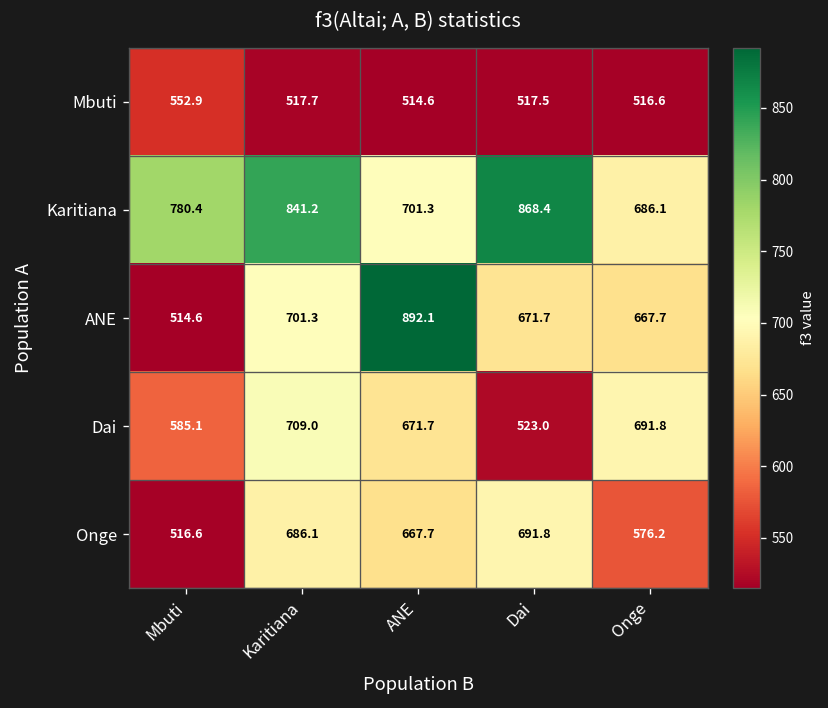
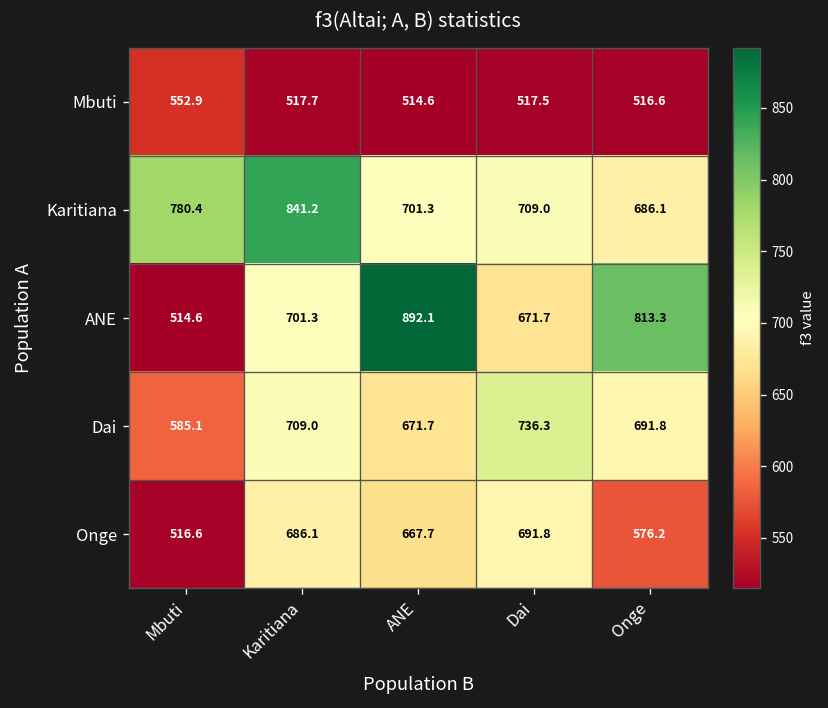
  {
    "Mbuti": {
      "Mbuti": 552.9,
      "Karitiana": 517.7,
      "ANE": 514.6,
      "Dai": 517.5,
      "Onge": 516.6
    },
    "Karitiana": {
      "Mbuti": 780.4,
      "Karitiana": 841.2,
      "ANE": 701.3,
-     "Dai": 868.4,
+     "Dai": 709.0,
      "Onge": 686.1
    },
    "ANE": {
      "Mbuti": 514.6,
      "Karitiana": 701.3,
      "ANE": 892.1,
      "Dai": 671.7,
-     "Onge": 667.7
+     "Onge": 813.3
    },
    "Dai": {
      "Mbuti": 585.1,
      "Karitiana": 709.0,
      "ANE": 671.7,
-     "Dai": 523.0,
+     "Dai": 736.3,
      "Onge": 691.8
    },
    "Onge": {
      "Mbuti": 516.6,
      "Karitiana": 686.1,
      "ANE": 667.7,
      "Dai": 691.8,
      "Onge": 576.2
    }
  }
